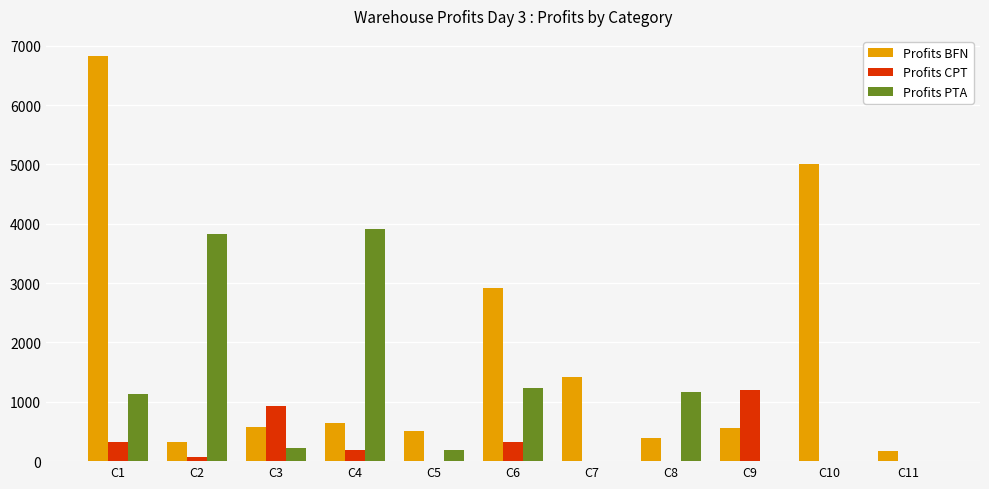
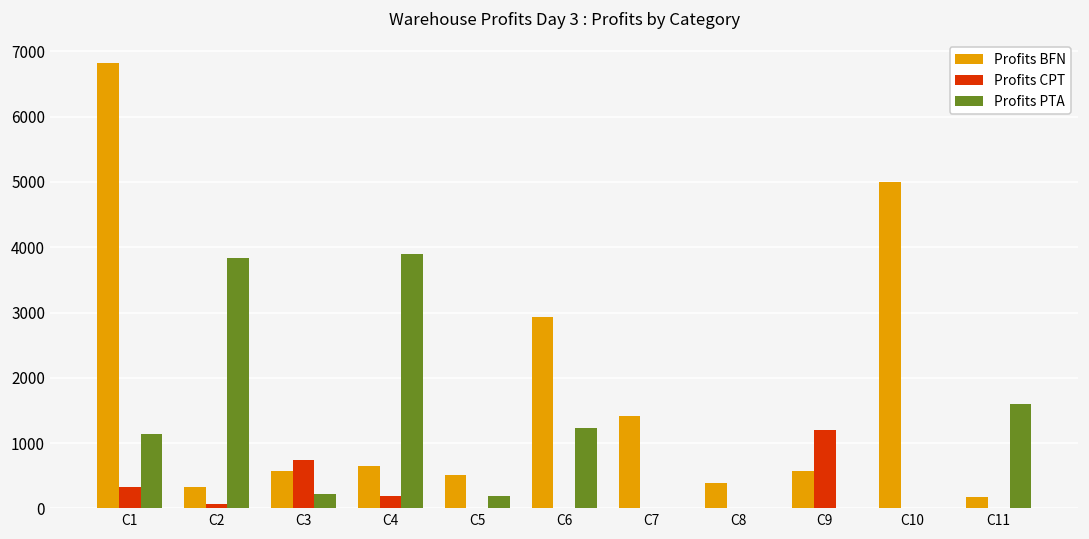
  {
    "Profits BFN": {
      "C1": 6800,
      "C2": 300,
      "C3": 600,
      "C4": 600,
      "C5": 500,
      "C6": 2900,
      "C7": 1400,
      "C8": 400,
      "C9": 600,
      "C10": 5000,
      "C11": 200
    },
    "Profits CPT": {
      "C1": 300,
      "C2": 100,
-     "C3": 900,
+     "C3": 700,
      "C4": 200,
      "C5": 0,
-     "C6": 300,
+     "C6": 0,
      "C7": 0,
      "C8": 0,
      "C9": 1200,
      "C10": 0,
      "C11": 0
    },
    "Profits PTA": {
      "C1": 1100,
      "C2": 3800,
      "C3": 200,
      "C4": 3900,
      "C5": 200,
      "C6": 1200,
      "C7": 0,
-     "C8": 1200,
+     "C8": 0,
      "C9": 0,
      "C10": 0,
-     "C11": 0
+     "C11": 1600
    }
  }
